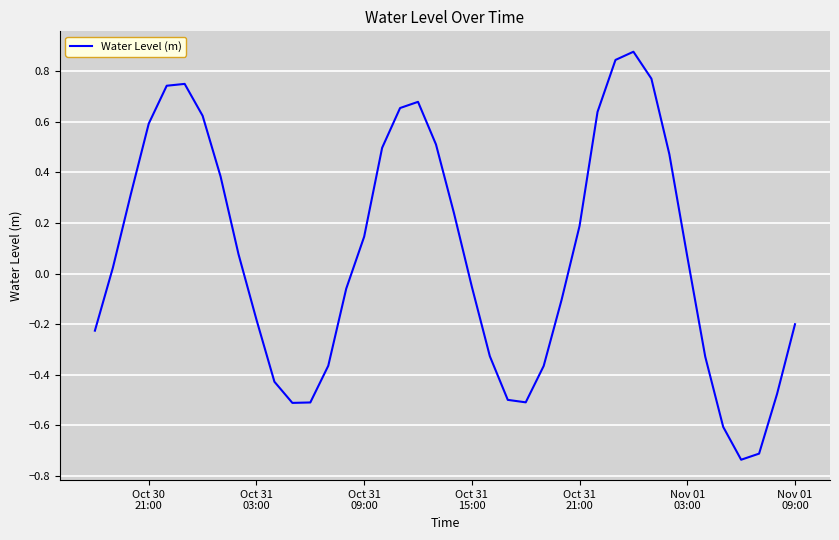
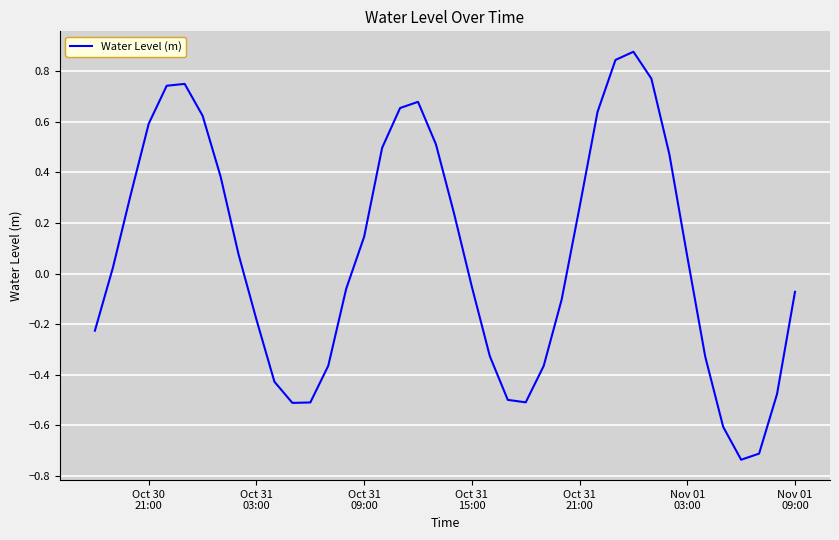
  {
    "Oct 30 21:00": 0.59,
    "Oct 31 03:00": -0.18,
    "Oct 31 09:00": 0.15,
    "Oct 31 15:00": -0.05,
-   "Oct 31 21:00": 0.19,
+   "Oct 31 21:00": 0.26,
    "Nov 01 03:00": 0.07,
-   "Nov 01 09:00": -0.20
+   "Nov 01 09:00": -0.07
  }
